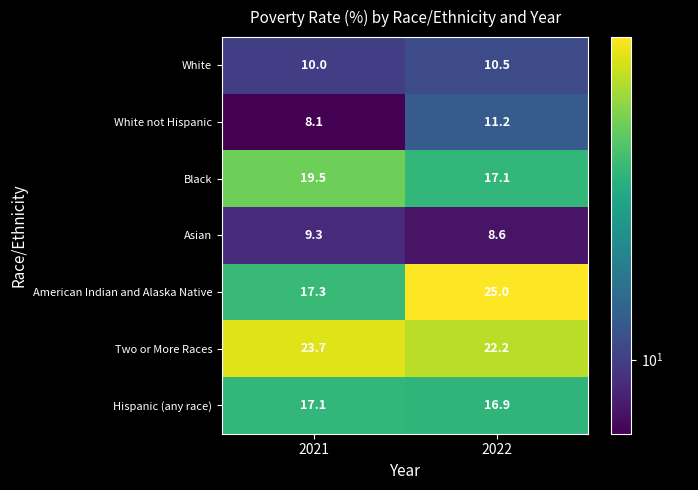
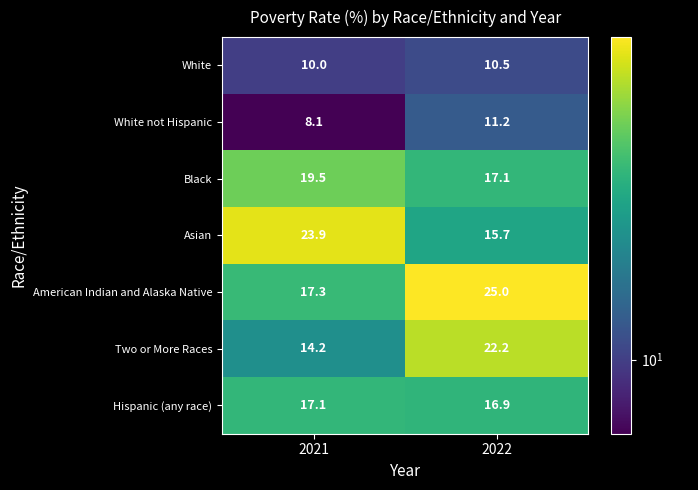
  {
    "White": {
      "2021": 10.0,
      "2022": 10.5
    },
    "White not Hispanic": {
      "2021": 8.1,
      "2022": 11.2
    },
    "Black": {
      "2021": 19.5,
      "2022": 17.1
    },
    "Asian": {
-     "2021": 9.3,
-     "2022": 8.6
+     "2021": 23.9,
+     "2022": 15.7
    },
    "American Indian and Alaska Native": {
      "2021": 17.3,
      "2022": 25.0
    },
    "Two or More Races": {
-     "2021": 23.7,
+     "2021": 14.2,
      "2022": 22.2
    },
    "Hispanic (any race)": {
      "2021": 17.1,
      "2022": 16.9
    }
  }
